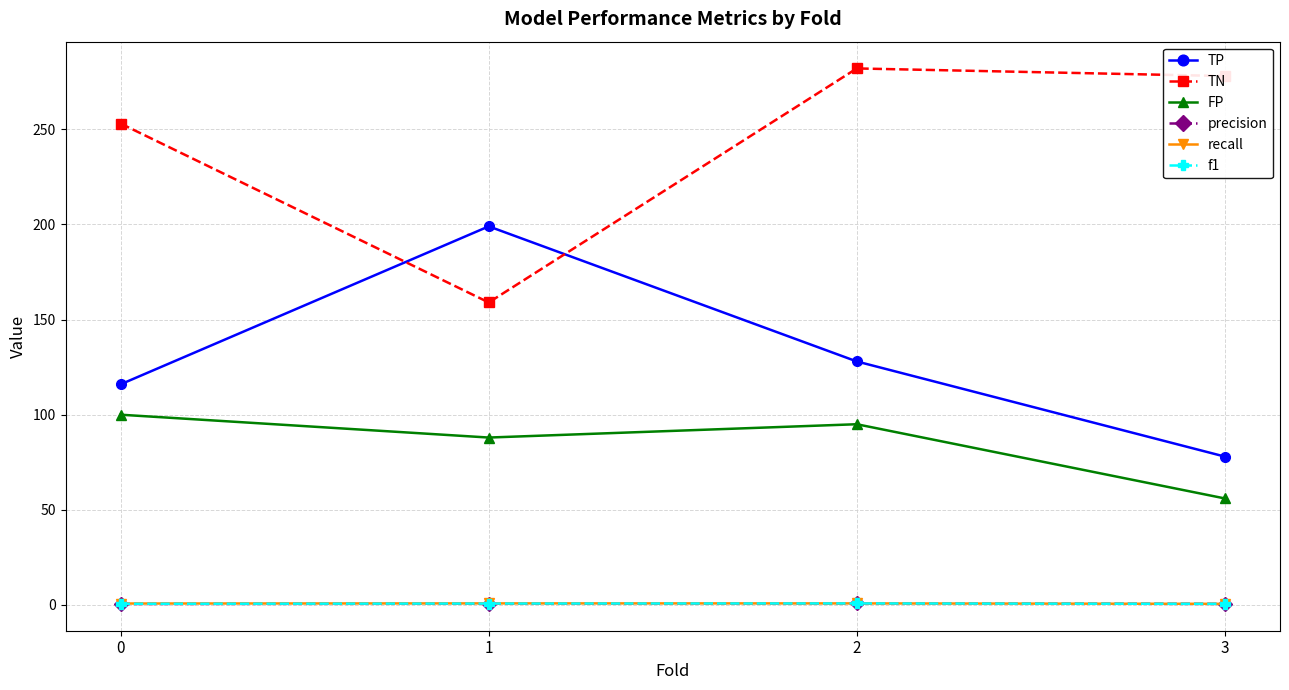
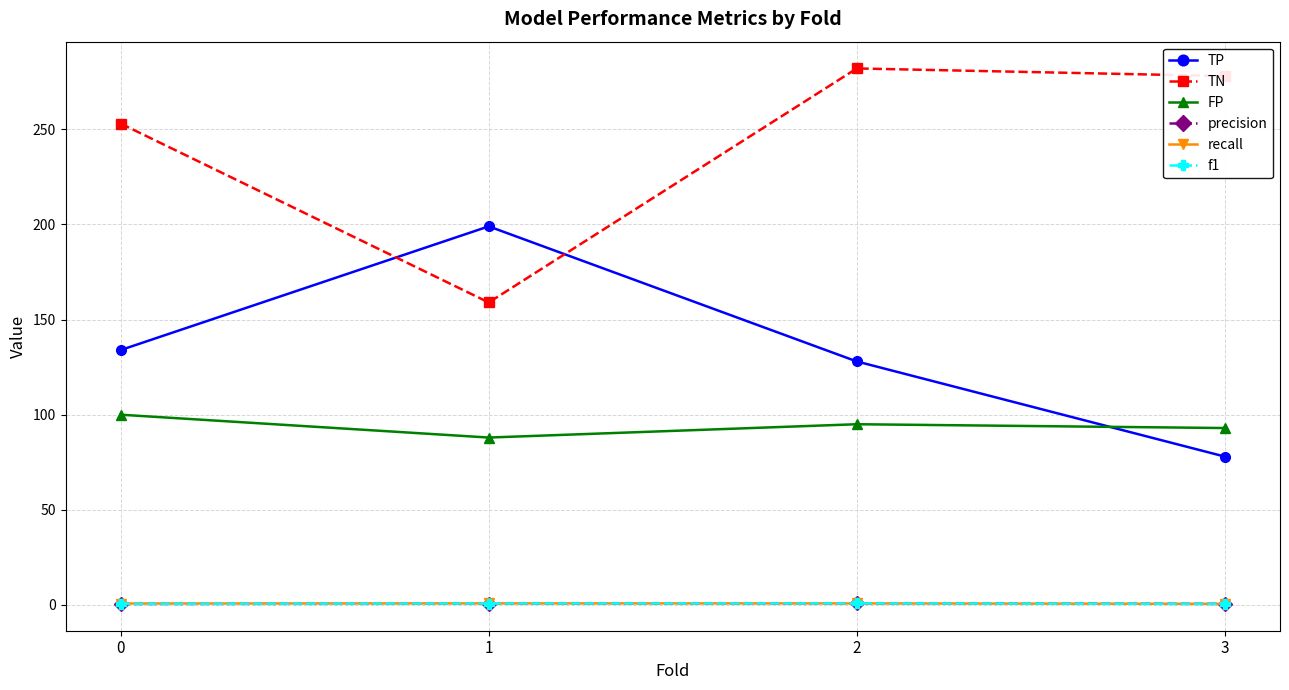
  {
    "TP": {
-     "0": 116,
+     "0": 134,
      "1": 199,
      "2": 128,
      "3": 78
    },
    "TN": {
      "0": 253,
      "1": 159,
      "2": 282
    },
    "FP": {
      "0": 100,
      "1": 88,
      "2": 95,
-     "3": 56
+     "3": 93
    }
  }
